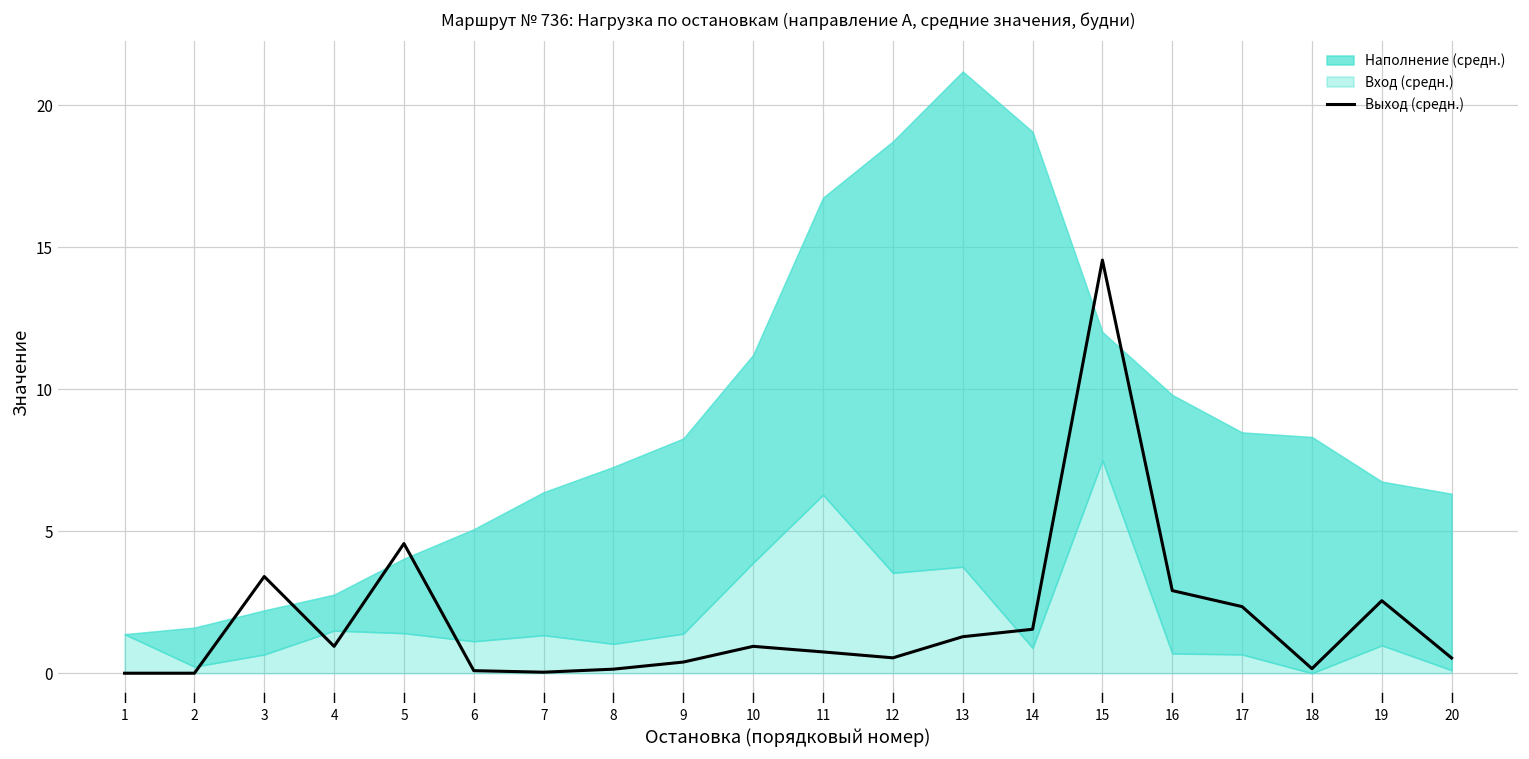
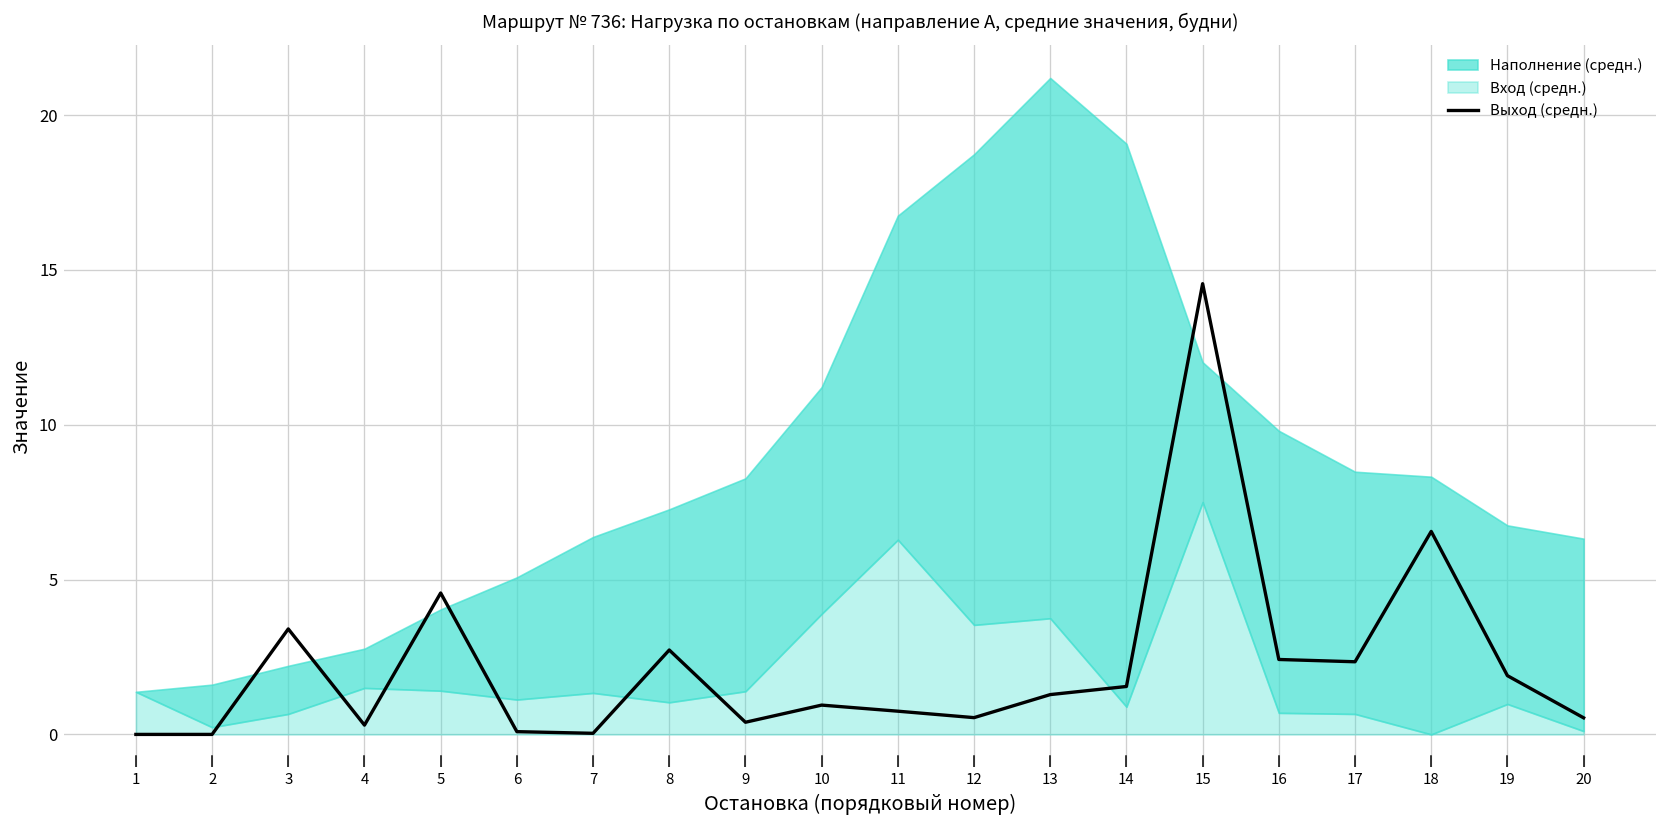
  {
    "Выход (средн.)": {
      "1": 0.0,
      "2": 0.0,
      "3": 3.4,
-     "4": 0.9,
+     "4": 0.3,
      "5": 4.6,
      "6": 0.1,
      "7": 0.0,
-     "8": 0.1,
+     "8": 2.7,
      "9": 0.4,
      "10": 0.9,
      "11": 0.8,
      "12": 0.5,
      "13": 1.3,
      "14": 1.5,
      "15": 14.6,
-     "16": 2.9,
+     "16": 2.4,
      "17": 2.3,
-     "18": 0.2,
-     "19": 2.6,
+     "18": 6.6,
+     "19": 1.9,
      "20": 0.5
    }
  }
